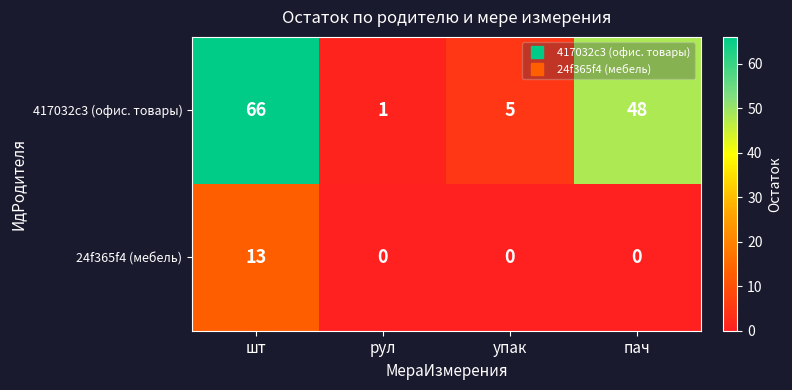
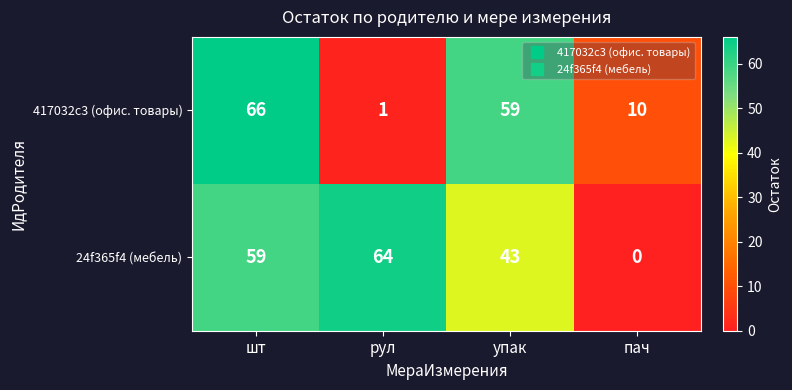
  {
    "417032c3 (офис. товары)": {
      "шт": 66,
      "рул": 1,
-     "упак": 5,
-     "пач": 48
+     "упак": 59,
+     "пач": 10
    },
    "24f365f4 (мебель)": {
-     "шт": 13,
-     "рул": 0,
-     "упак": 0,
+     "шт": 59,
+     "рул": 64,
+     "упак": 43,
      "пач": 0
    }
  }
